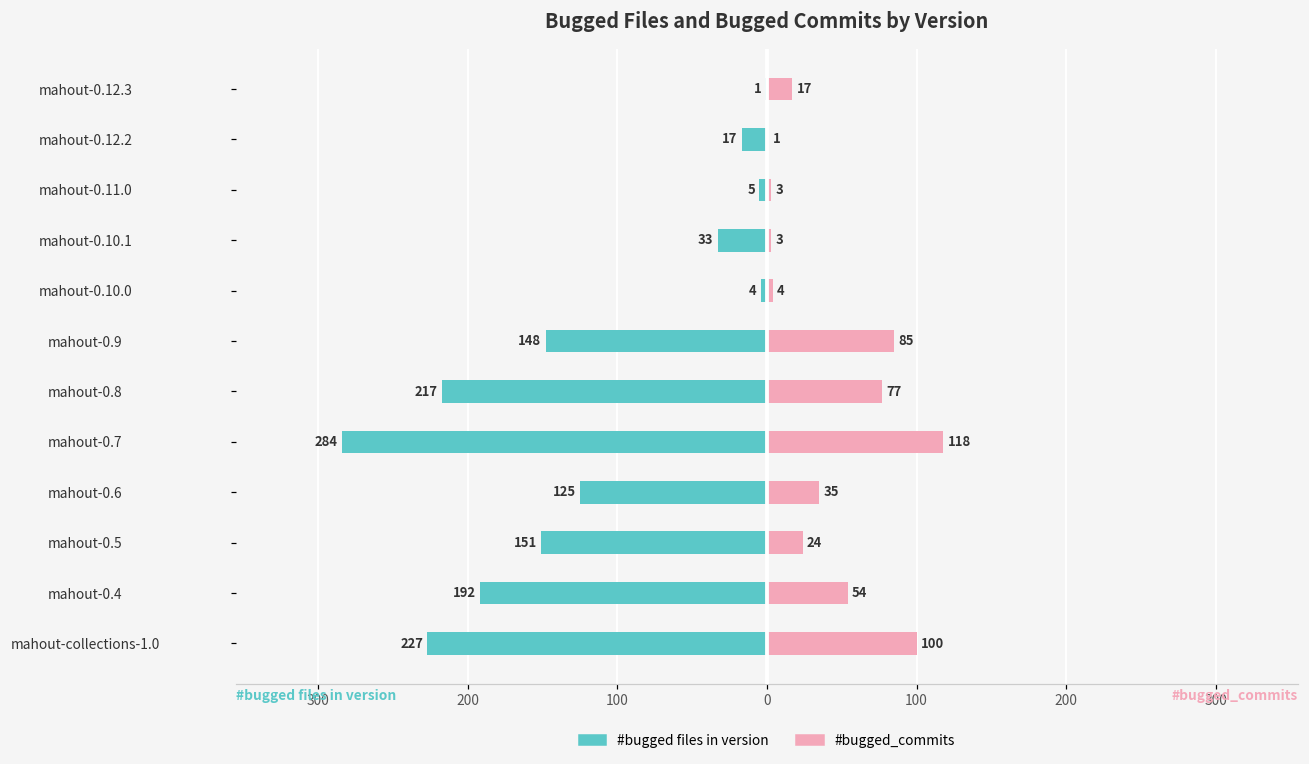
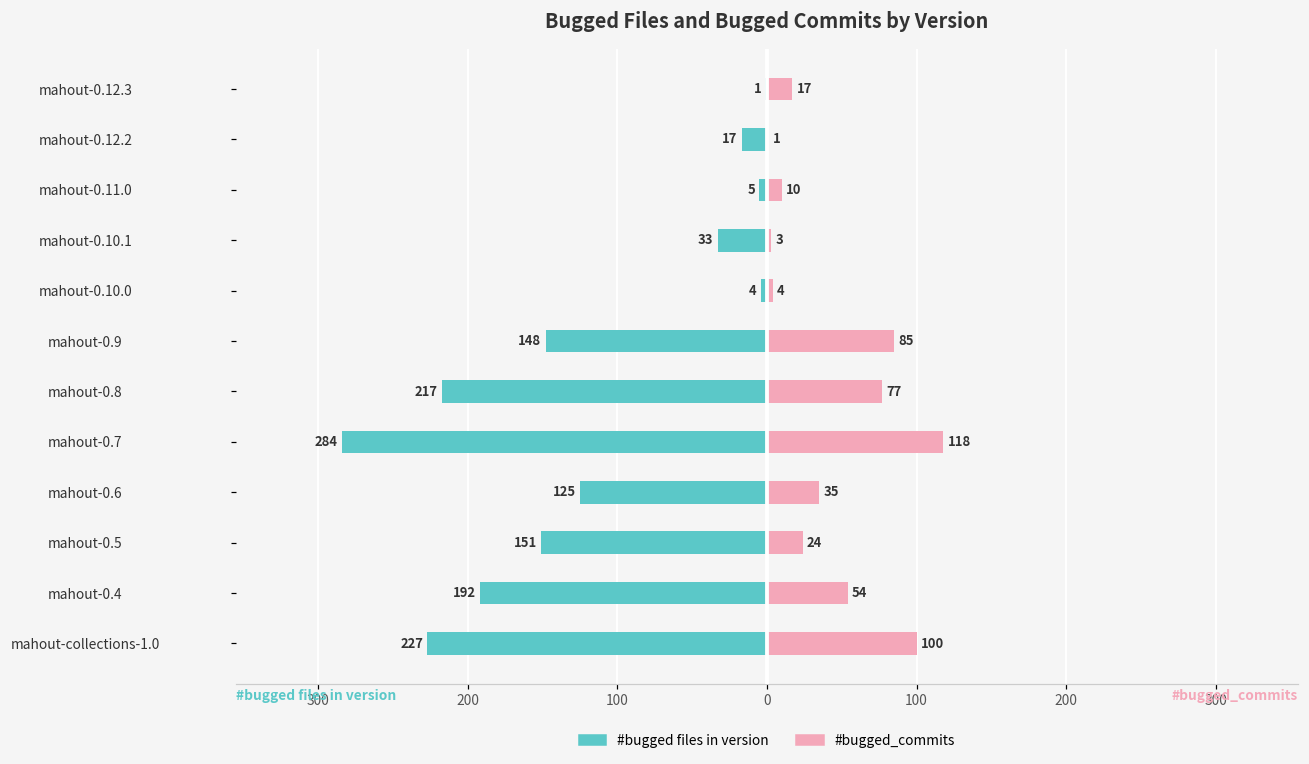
  {
    "#bugged_commits": {
      "mahout-0.12.3": 17,
      "mahout-0.12.2": 1,
-     "mahout-0.11.0": 3,
+     "mahout-0.11.0": 10,
      "mahout-0.10.1": 3,
      "mahout-0.10.0": 4,
      "mahout-0.9": 85,
      "mahout-0.8": 77,
      "mahout-0.7": 118,
      "mahout-0.6": 35,
      "mahout-0.5": 24,
      "mahout-0.4": 54,
      "mahout-collections-1.0": 100
    }
  }
